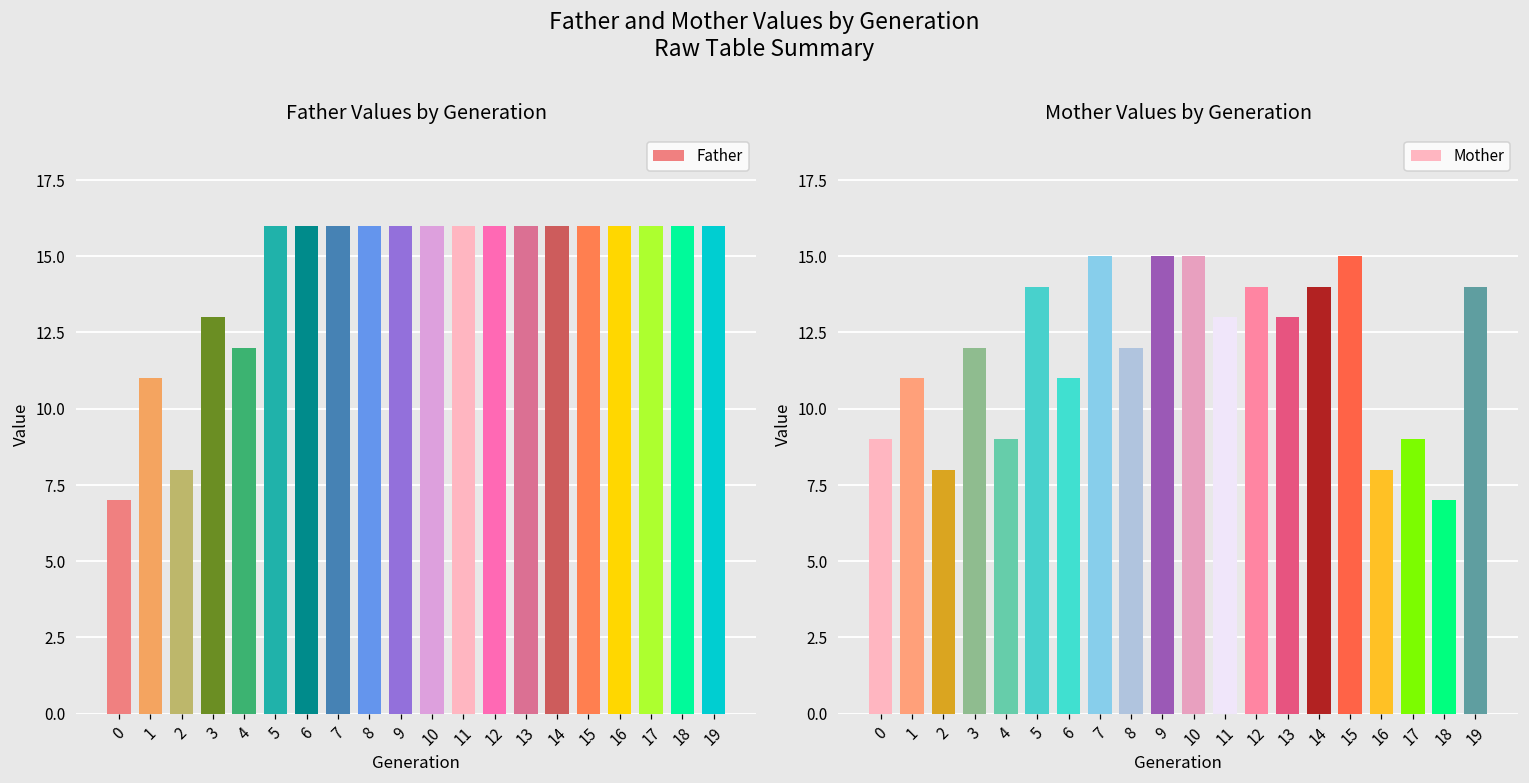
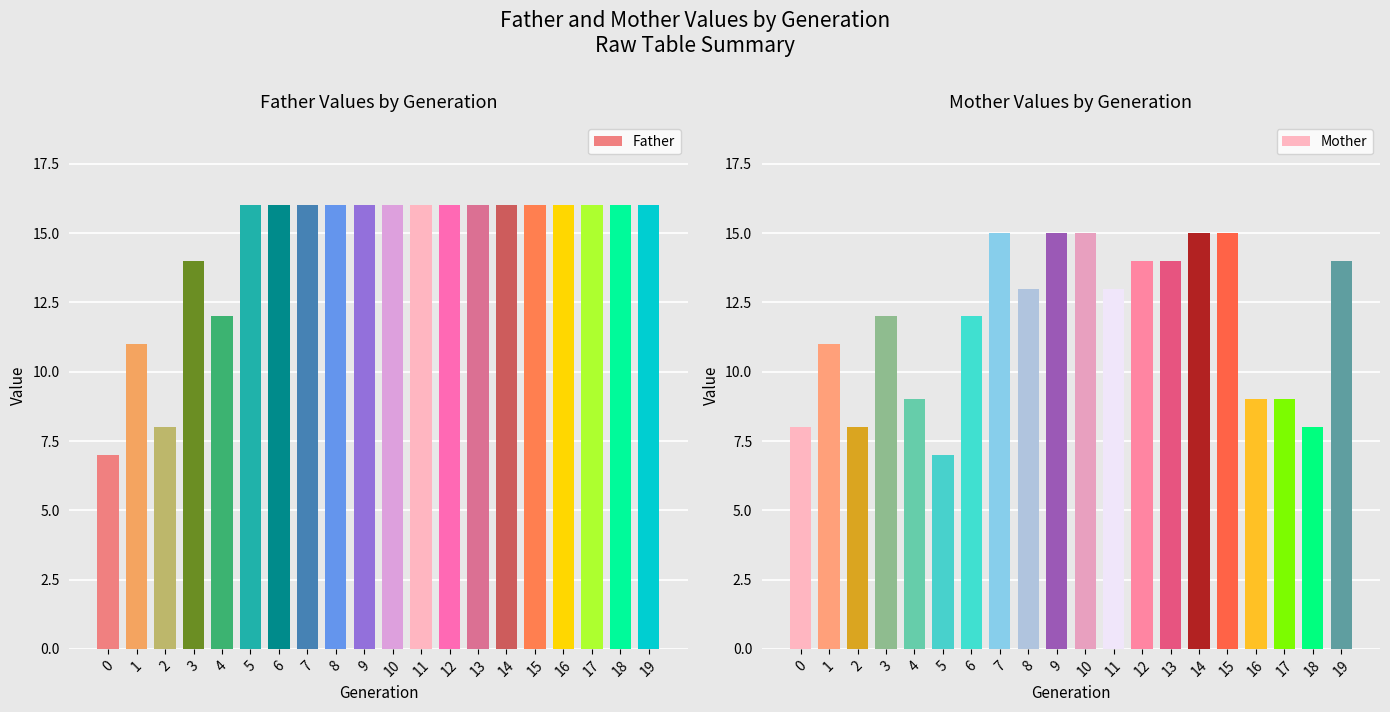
  {
    "Father Values by Generation": {
      "0": 7,
      "1": 11,
      "2": 8,
-     "3": 13,
+     "3": 14,
      "4": 12,
      "5": 16,
      "6": 16,
      "7": 16,
      "8": 16,
      "9": 16,
      "10": 16,
      "11": 16,
      "12": 16,
      "13": 16,
      "14": 16,
      "15": 16,
      "16": 16,
      "17": 16,
      "18": 16,
      "19": 16
    },
    "Mother Values by Generation": {
-     "0": 9,
+     "0": 8,
      "1": 11,
      "2": 8,
      "3": 12,
      "4": 9,
-     "5": 14,
-     "6": 11,
+     "5": 7,
+     "6": 12,
      "7": 15,
-     "8": 12,
+     "8": 13,
      "9": 15,
      "10": 15,
      "11": 13,
      "12": 14,
-     "13": 13,
-     "14": 14,
+     "13": 14,
+     "14": 15,
      "15": 15,
-     "16": 8,
+     "16": 9,
      "17": 9,
-     "18": 7,
+     "18": 8,
      "19": 14
    }
  }
